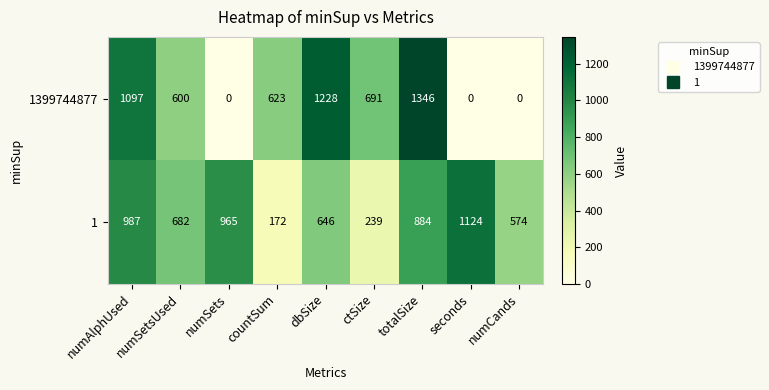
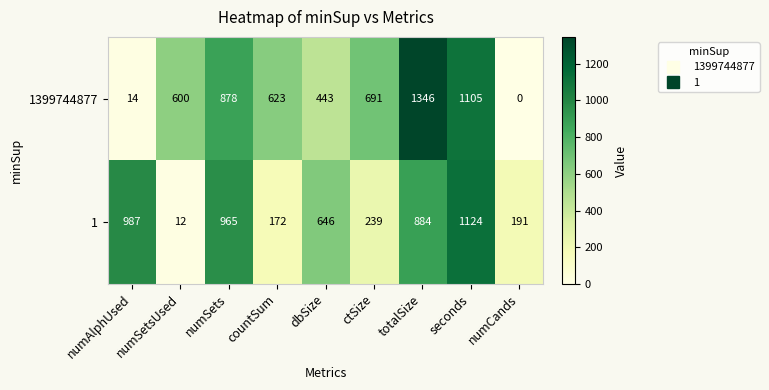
  {
    "1399744877": {
-     "numAlphUsed": 1097,
+     "numAlphUsed": 14,
      "numSetsUsed": 600,
-     "numSets": 0,
+     "numSets": 878,
      "countSum": 623,
-     "dbSize": 1228,
+     "dbSize": 443,
      "ctSize": 691,
      "totalSize": 1346,
-     "seconds": 0,
+     "seconds": 1105,
      "numCands": 0
    },
    "1": {
      "numAlphUsed": 987,
-     "numSetsUsed": 682,
+     "numSetsUsed": 12,
      "numSets": 965,
      "countSum": 172,
      "dbSize": 646,
      "ctSize": 239,
      "totalSize": 884,
      "seconds": 1124,
-     "numCands": 574
+     "numCands": 191
    }
  }
